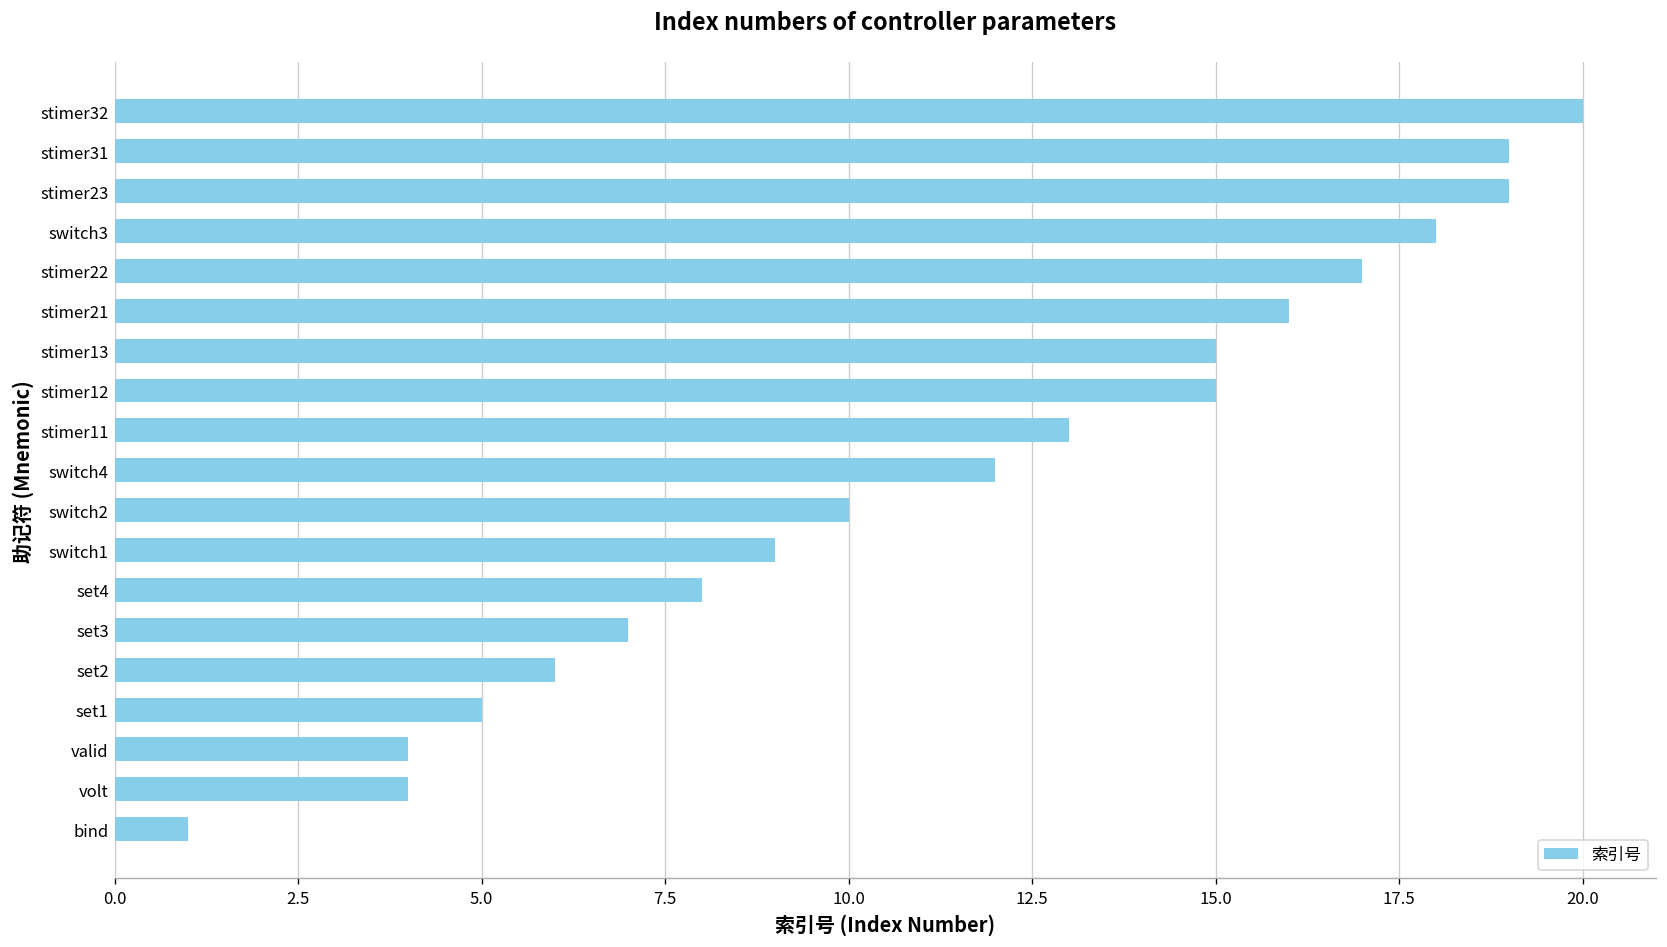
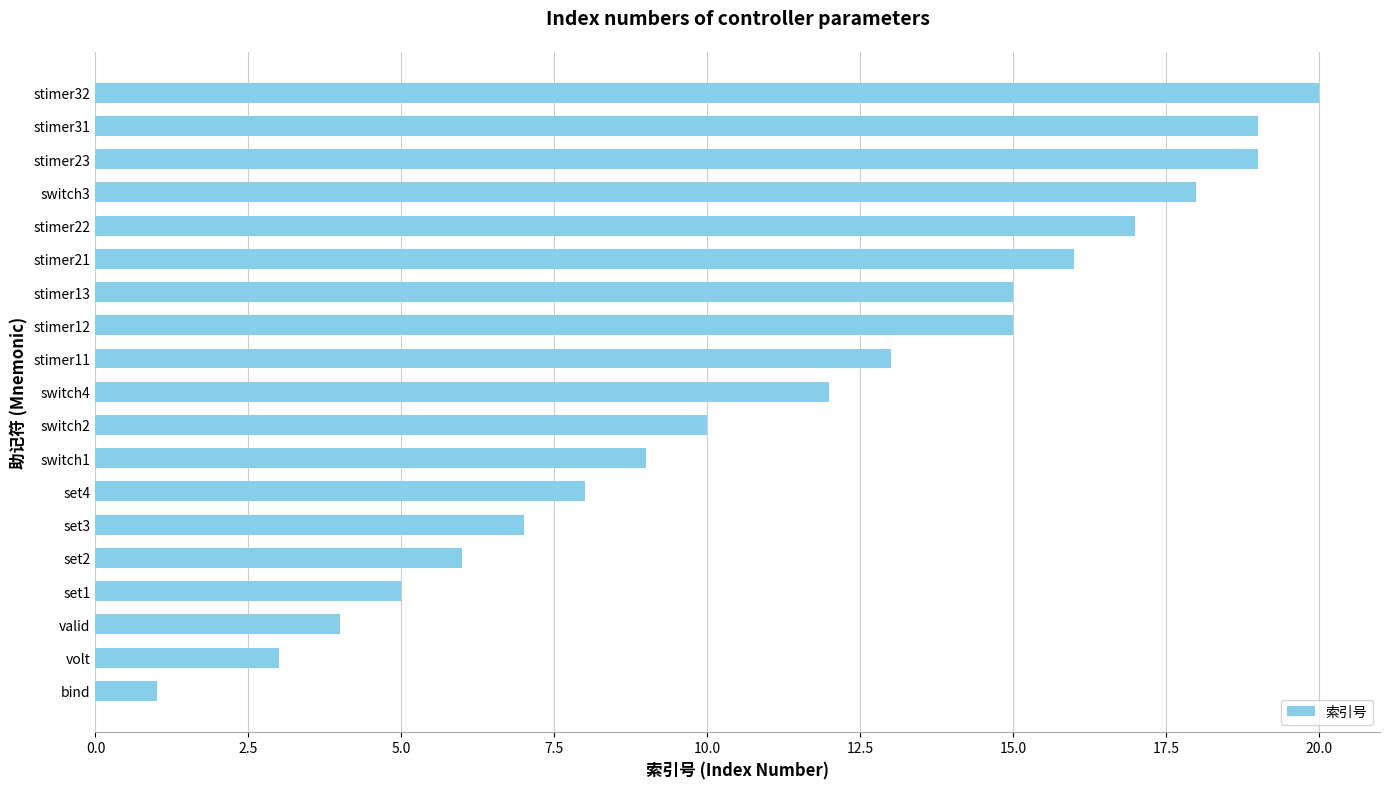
  {
    "stimer32": 20,
    "stimer31": 19,
    "stimer23": 19,
    "switch3": 18,
    "stimer22": 17,
    "stimer21": 16,
    "stimer13": 15,
    "stimer12": 15,
    "stimer11": 13,
    "switch4": 12,
    "switch2": 10,
    "switch1": 9,
    "set4": 8,
    "set3": 7,
    "set2": 6,
    "set1": 5,
    "valid": 4,
-   "volt": 4,
+   "volt": 3,
    "bind": 1
  }
